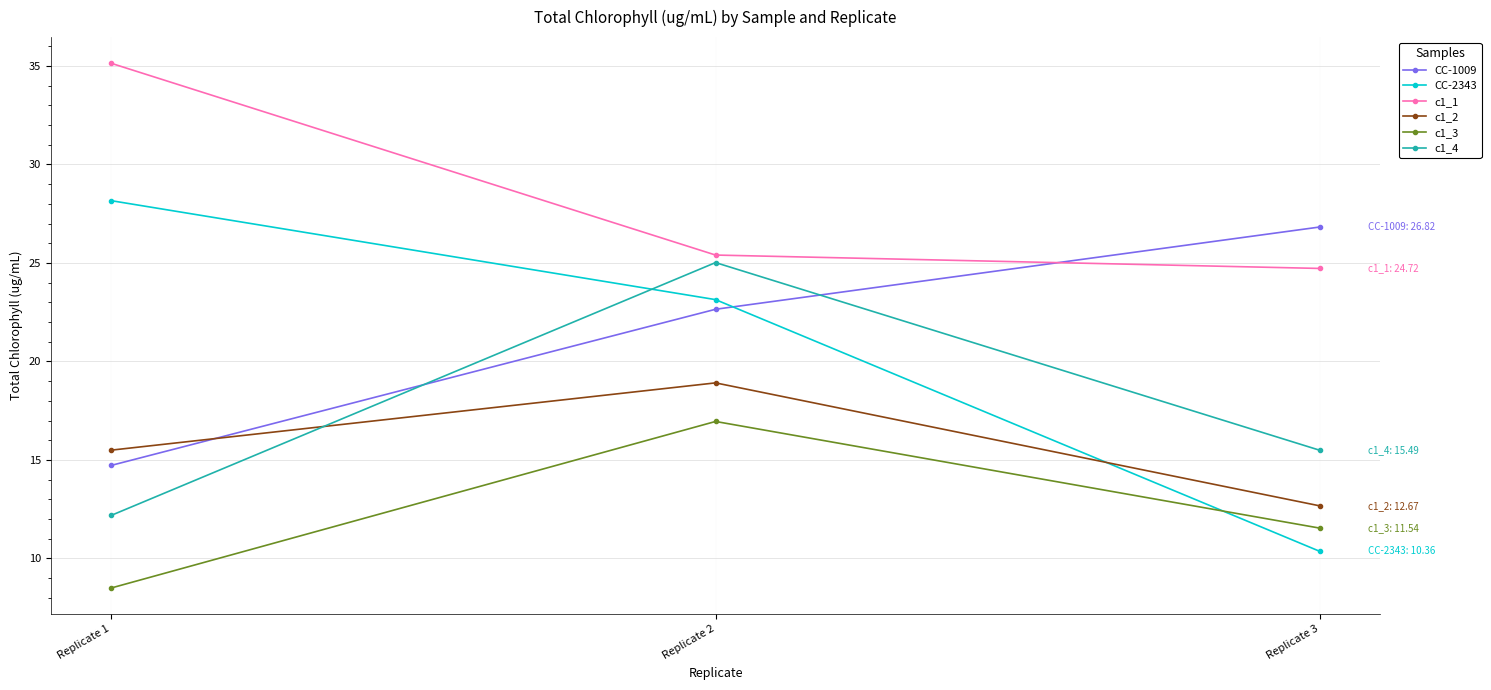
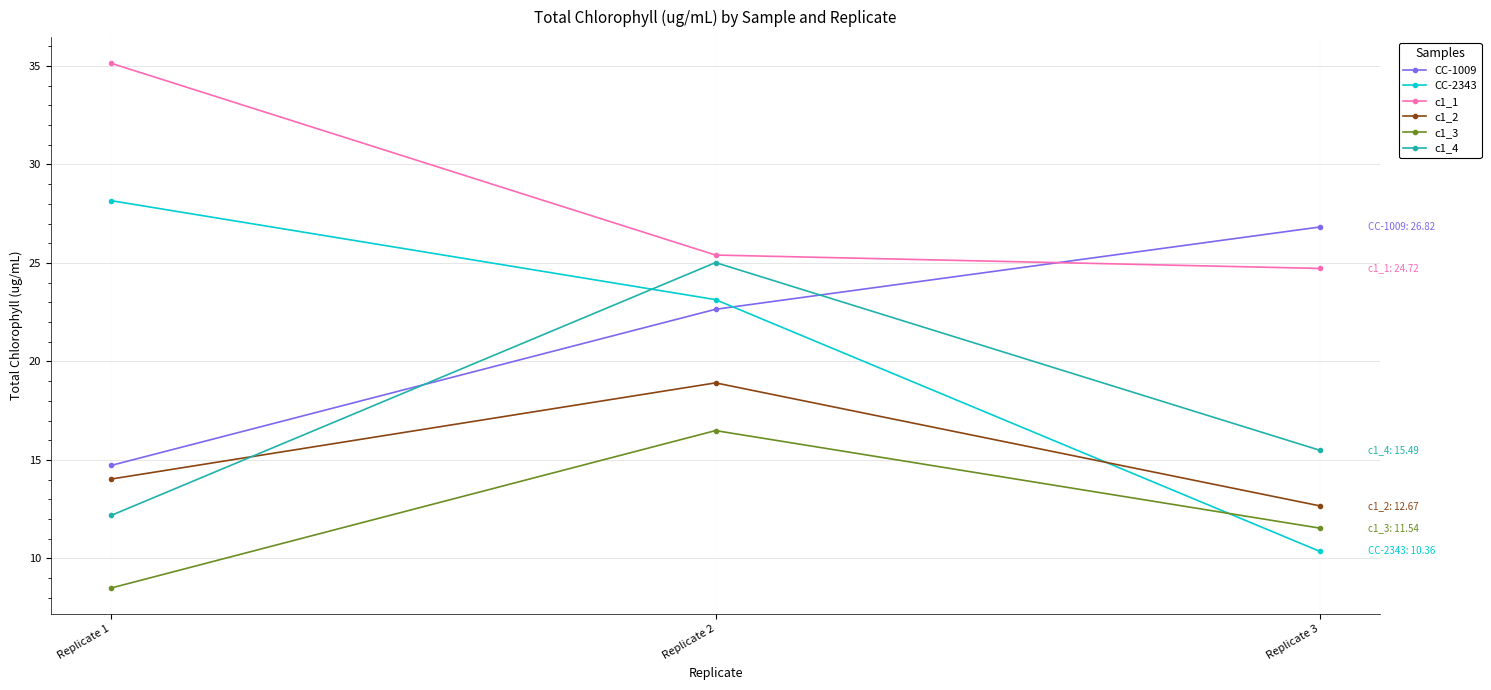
  {
    "CC-1009": {
      "Replicate 1": 14.7,
      "Replicate 2": 22.6,
      "Replicate 3": 26.8
    },
    "c1_1": {
      "Replicate 1": 35.1,
      "Replicate 2": 25.4,
      "Replicate 3": 24.7
    },
    "c1_2": {
-     "Replicate 1": 15.5,
+     "Replicate 1": 14.0,
      "Replicate 2": 18.9,
      "Replicate 3": 12.7
    },
    "c1_3": {
      "Replicate 1": 8.5,
-     "Replicate 2": 17.0,
+     "Replicate 2": 16.5,
      "Replicate 3": 11.5
    }
  }
